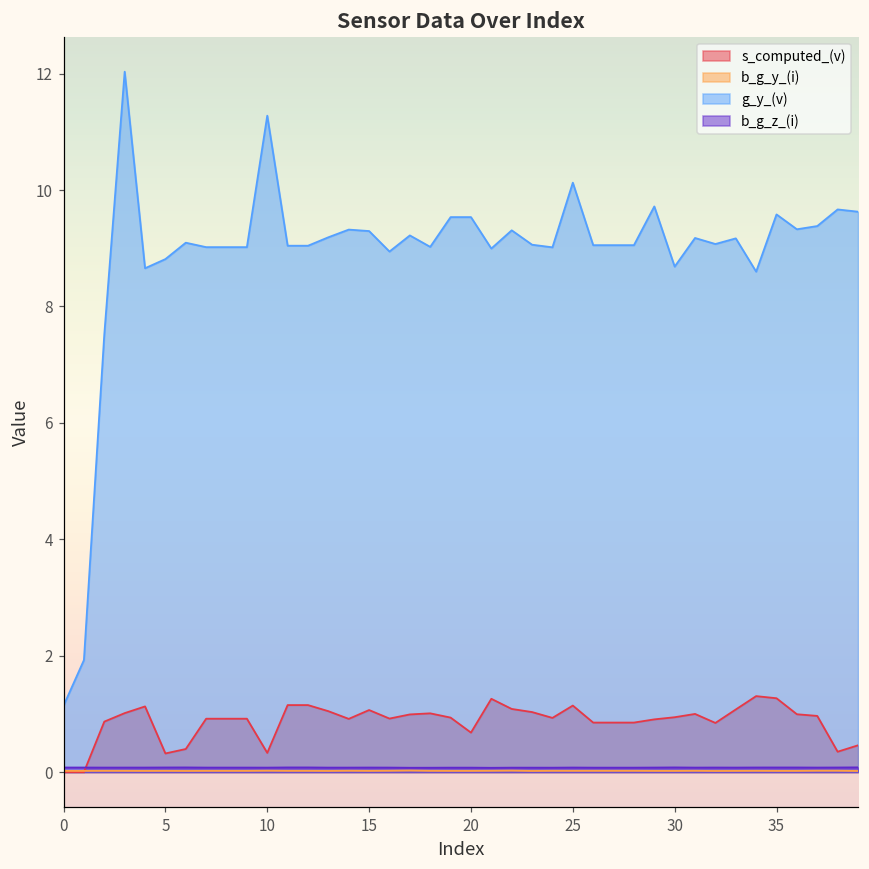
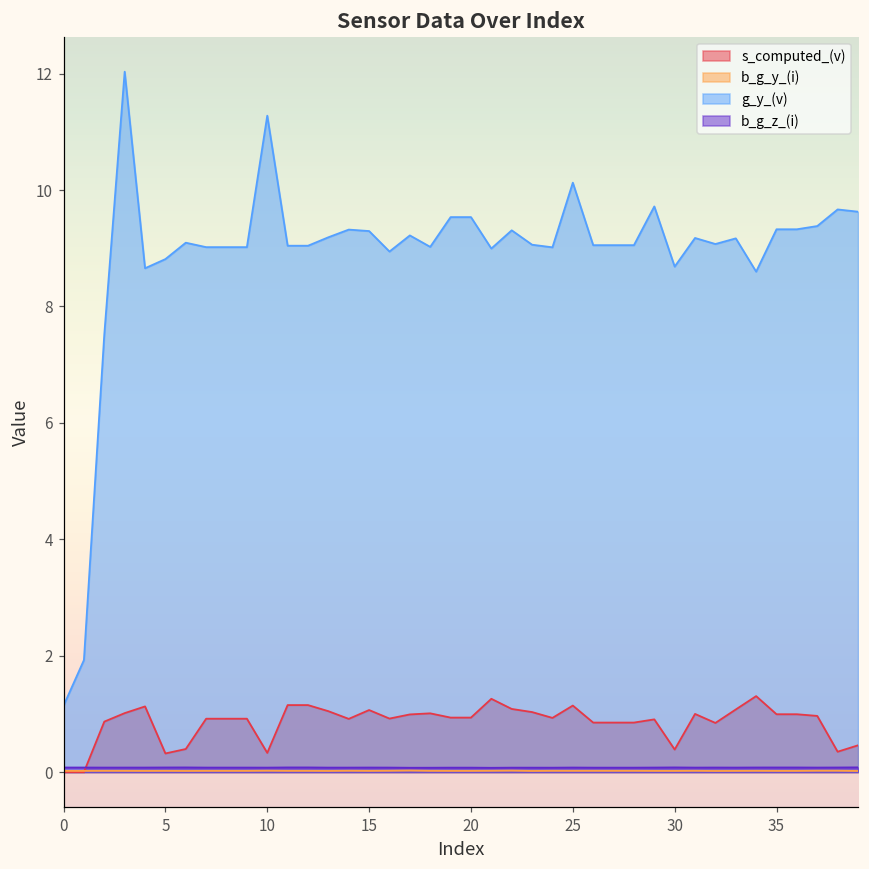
  {
    "s_computed_(v)": {
      "5": 0.3,
      "10": 0.3,
      "15": 1.1,
-     "20": 0.7,
+     "20": 0.9,
      "25": 1.1,
-     "30": 0.9,
-     "35": 1.3
+     "30": 0.4,
+     "35": 1.0
    },
    "b_g_y_(i)": {
      "5": 0.0,
      "10": 0.0,
      "15": 0.0,
      "20": 0.0,
      "25": 0.0,
      "30": 0.0,
      "35": 0.0
    },
    "g_y_(v)": {
      "0": 1.1,
      "5": 8.8,
      "10": 11.3,
      "15": 9.3,
      "20": 9.5,
      "25": 10.1,
      "30": 8.7,
-     "35": 9.6
+     "35": 9.3
    },
    "b_g_z_(i)": {
      "0": 0.1,
      "5": 0.1,
      "10": 0.1,
      "15": 0.1,
      "20": 0.1,
      "25": 0.1,
      "30": 0.1,
      "35": 0.1
    }
  }
